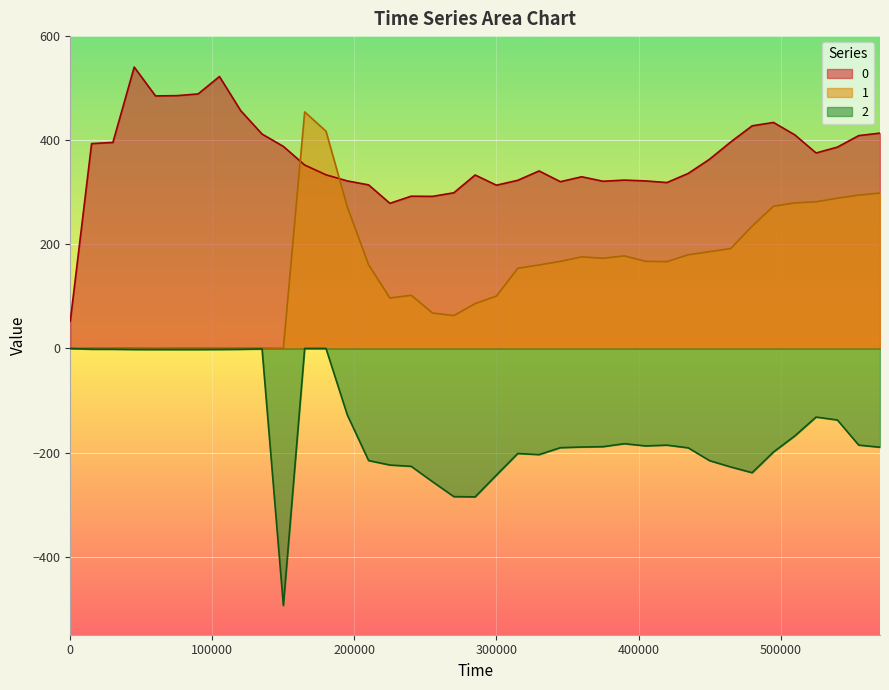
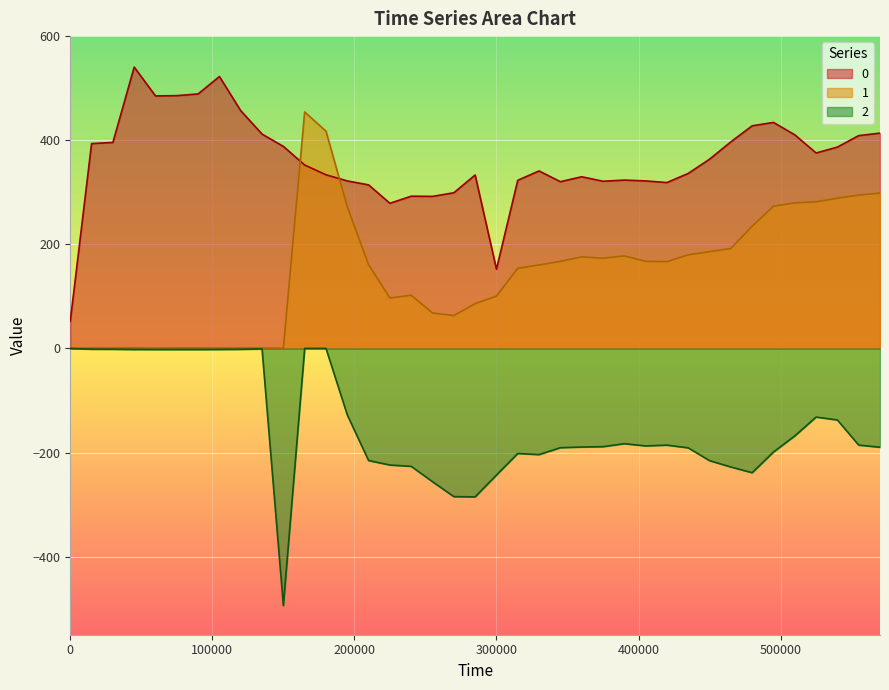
  {
    "0": {
      "0": 50,
-     "300000": 310
+     "300000": 150
    },
    "1": {
      "300000": 100
    }
  }
